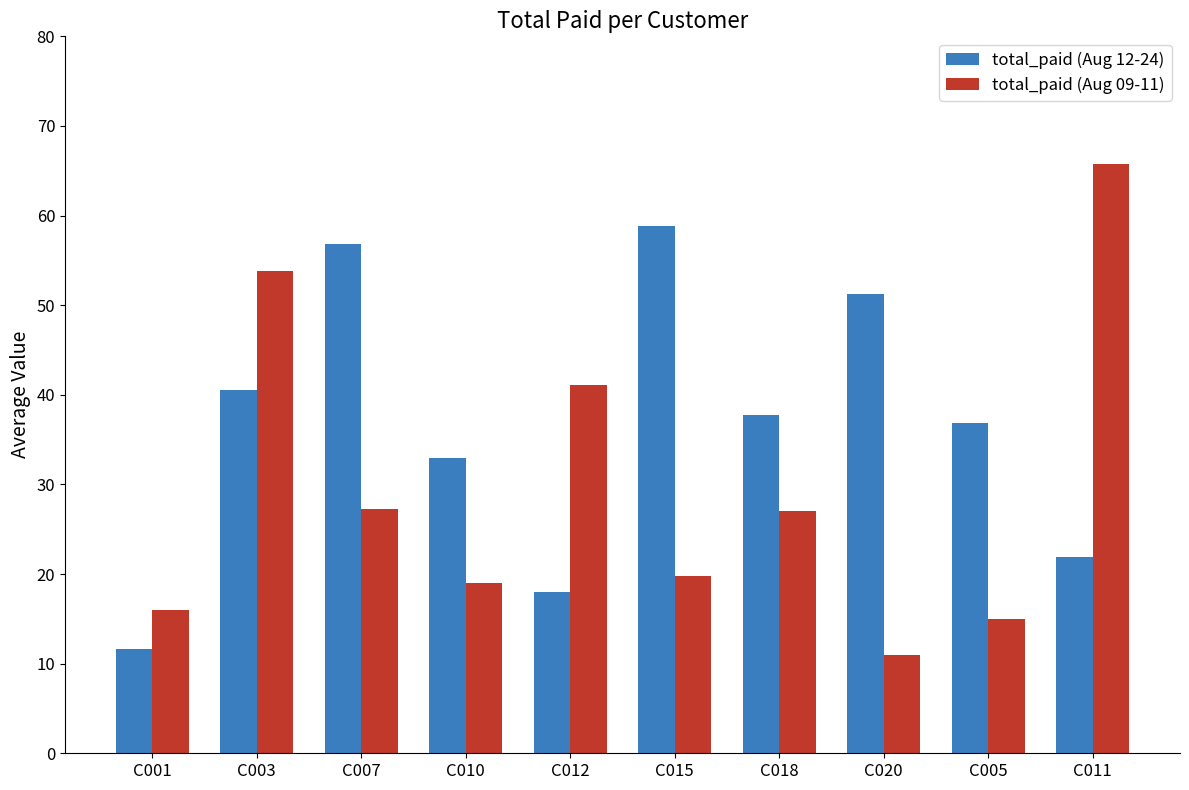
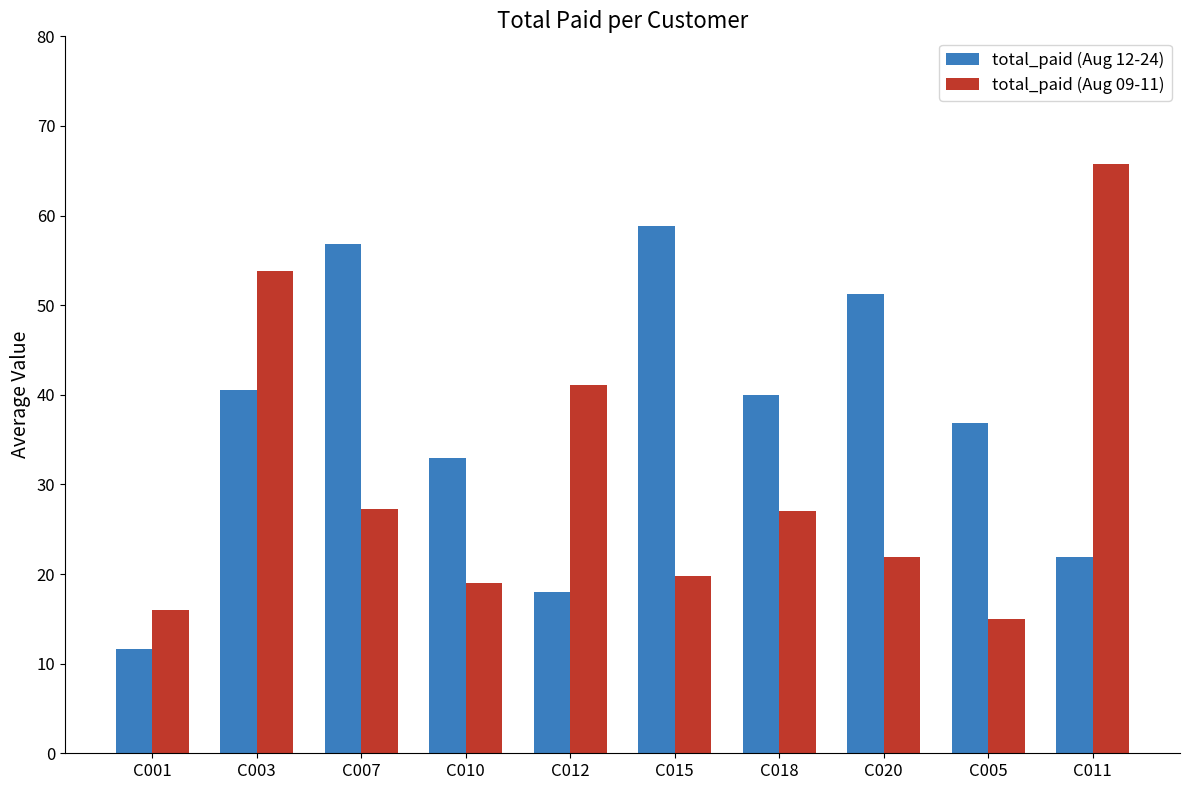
  {
    "total_paid (Aug 12-24)": {
      "C001": 12,
      "C003": 41,
      "C007": 57,
      "C010": 33,
      "C012": 18,
      "C015": 59,
-     "C018": 38,
+     "C018": 40,
      "C020": 51,
      "C005": 37,
      "C011": 22
    },
    "total_paid (Aug 09-11)": {
      "C001": 16,
      "C003": 54,
      "C007": 27,
      "C010": 19,
      "C012": 41,
      "C015": 20,
      "C018": 27,
-     "C020": 11,
+     "C020": 22,
      "C005": 15,
      "C011": 66
    }
  }
